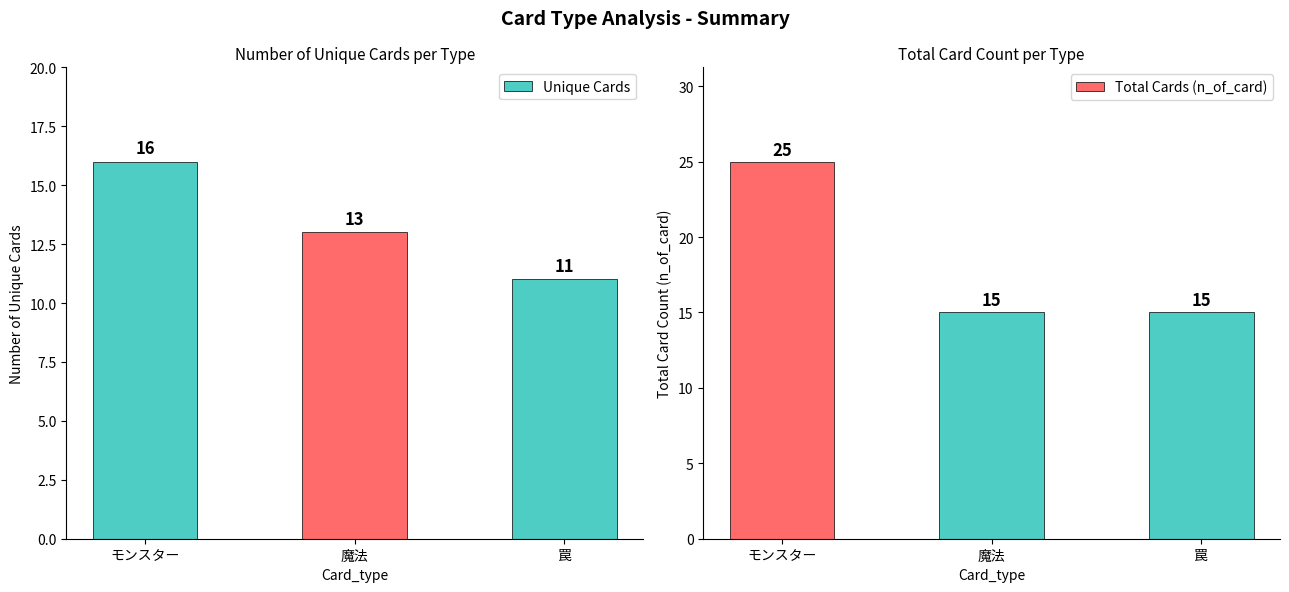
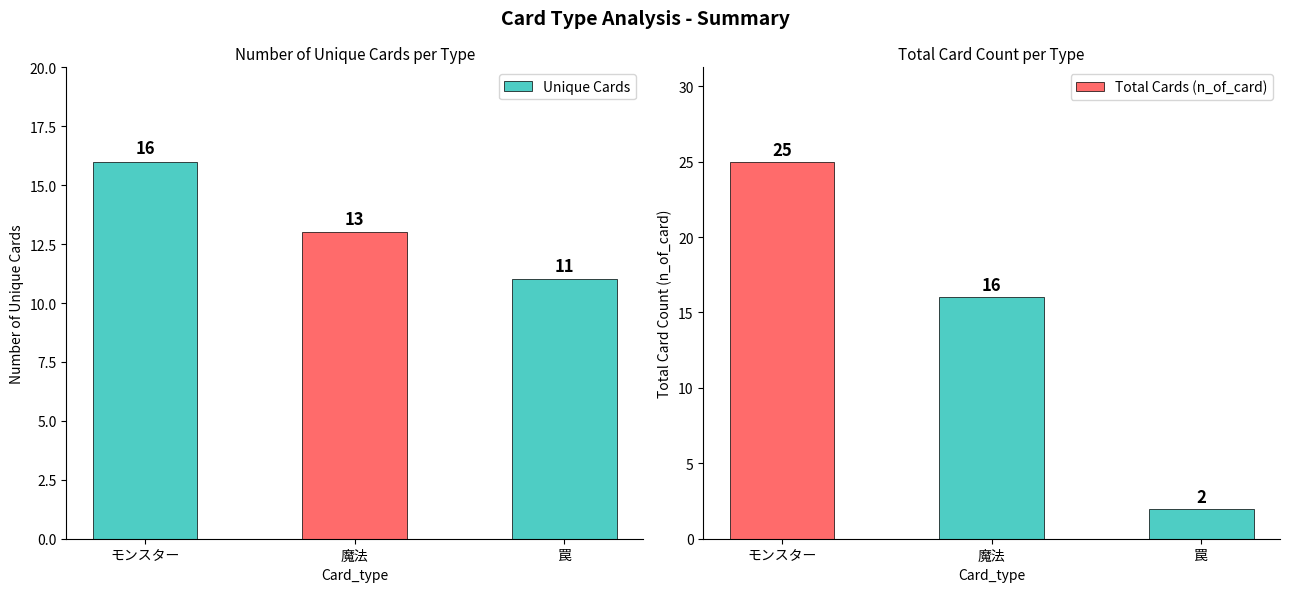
  {
    "Number of Unique Cards per Type": {
      "モンスター": 16,
      "魔法": 13,
      "罠": 11
    },
    "Total Card Count per Type": {
      "モンスター": 25,
-     "魔法": 15,
-     "罠": 15
+     "魔法": 16,
+     "罠": 2
    }
  }
